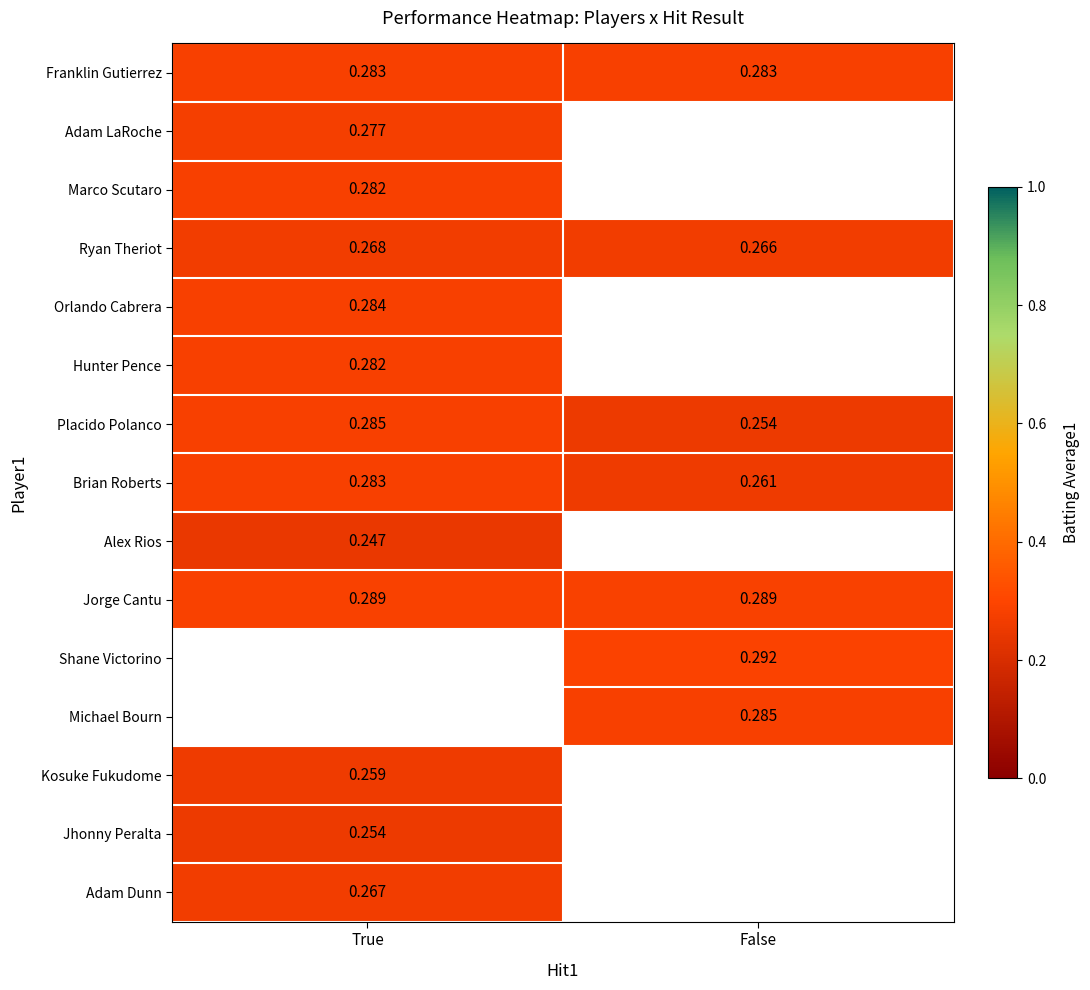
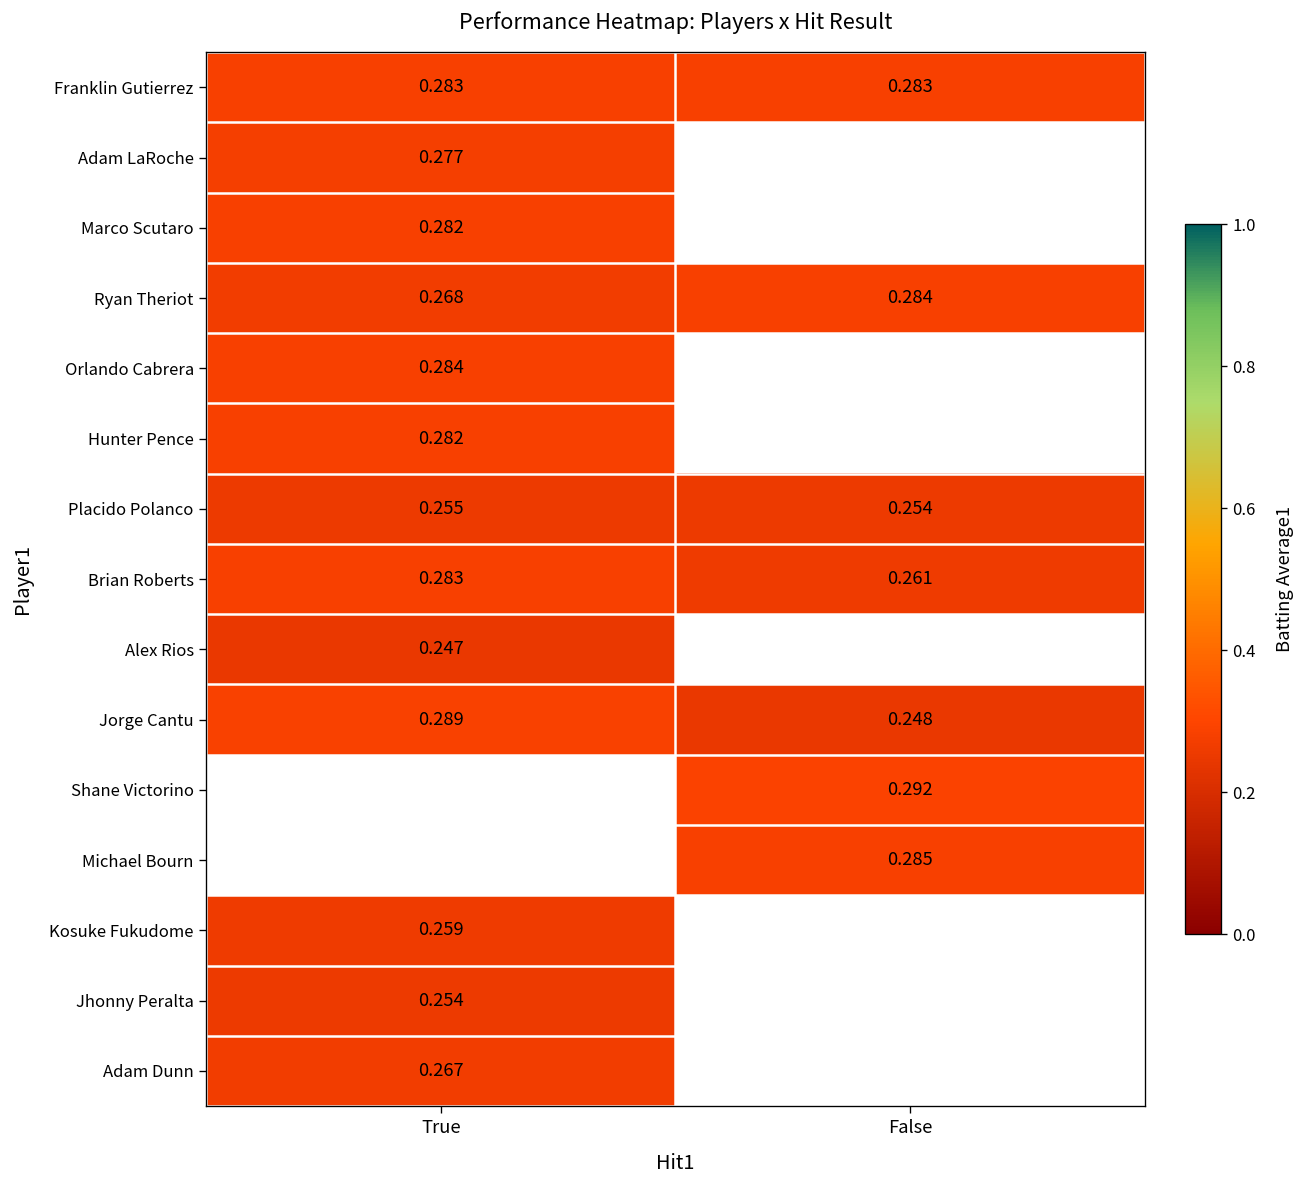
  {
    "Franklin Gutierrez": {
      "True": 0.283,
      "False": 0.283
    },
    "Adam LaRoche": {
      "True": 0.277
    },
    "Marco Scutaro": {
      "True": 0.282
    },
    "Ryan Theriot": {
      "True": 0.268,
-     "False": 0.266
+     "False": 0.284
    },
    "Orlando Cabrera": {
      "True": 0.284
    },
    "Hunter Pence": {
      "True": 0.282
    },
    "Placido Polanco": {
-     "True": 0.285,
+     "True": 0.255,
      "False": 0.254
    },
    "Brian Roberts": {
      "True": 0.283,
      "False": 0.261
    },
    "Alex Rios": {
      "True": 0.247
    },
    "Jorge Cantu": {
      "True": 0.289,
-     "False": 0.289
+     "False": 0.248
    },
    "Shane Victorino": {
      "False": 0.292
    },
    "Michael Bourn": {
      "False": 0.285
    },
    "Kosuke Fukudome": {
      "True": 0.259
    },
    "Jhonny Peralta": {
      "True": 0.254
    },
    "Adam Dunn": {
      "True": 0.267
    }
  }
